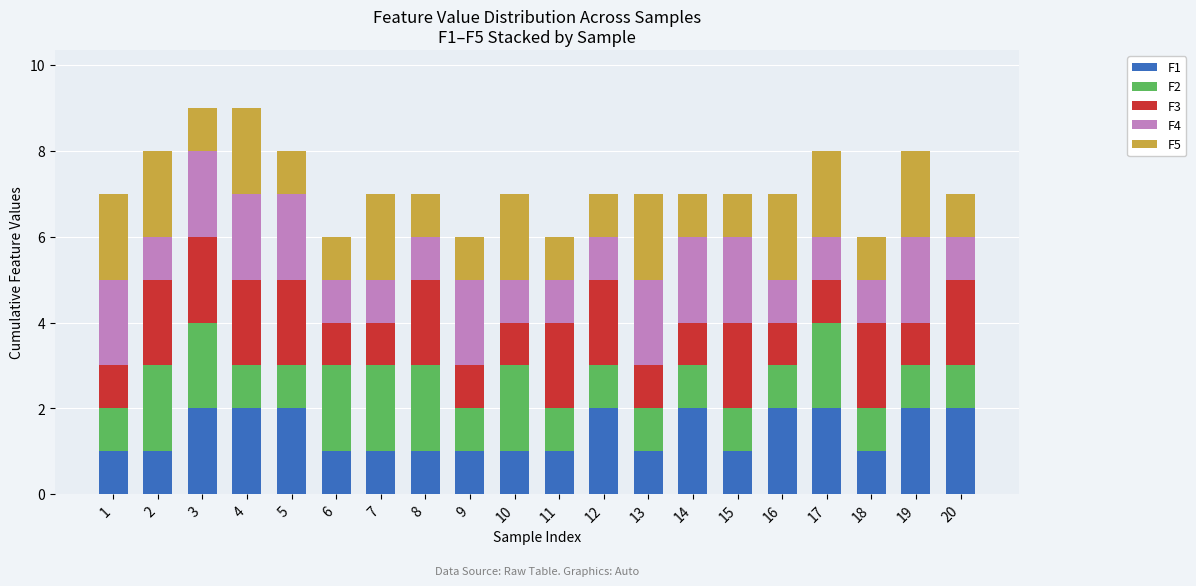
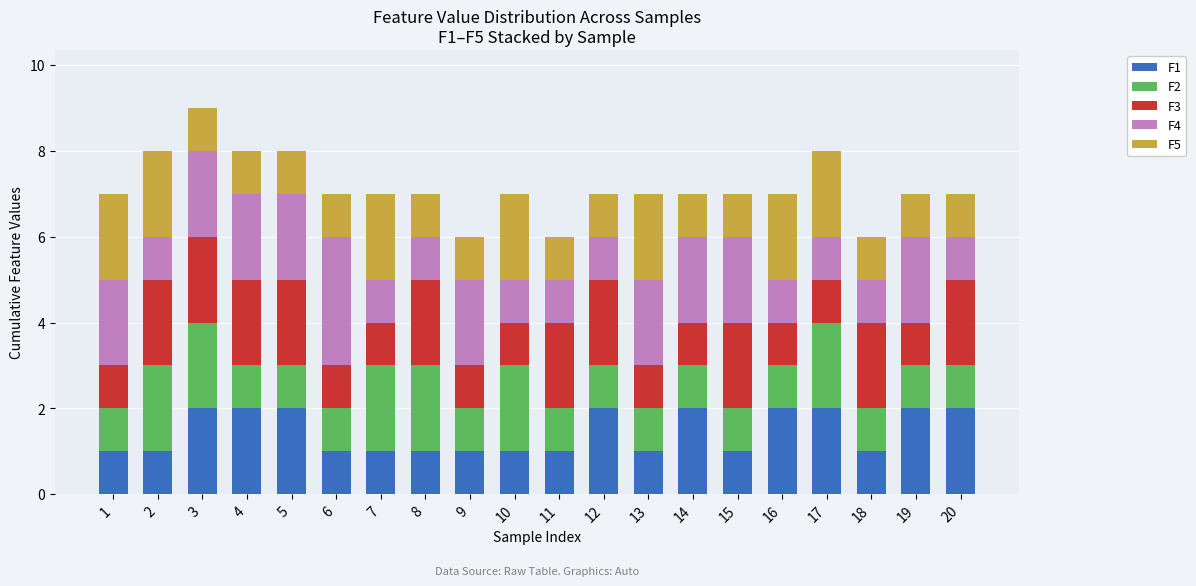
  {
    "F1": {
      "1": 1,
      "2": 1,
      "3": 2,
      "4": 2,
      "5": 2,
      "6": 1,
      "7": 1,
      "8": 1,
      "9": 1,
      "10": 1,
      "11": 1,
      "12": 2,
      "13": 1,
      "14": 2,
      "15": 1,
      "16": 2,
      "17": 2,
      "18": 1,
      "19": 2,
      "20": 2
    },
    "F2": {
      "1": 1,
      "2": 2,
      "3": 2,
      "4": 1,
      "5": 1,
-     "6": 2,
+     "6": 1,
      "7": 2,
      "8": 2,
      "9": 1,
      "10": 2,
      "11": 1,
      "12": 1,
      "13": 1,
      "14": 1,
      "15": 1,
      "16": 1,
      "17": 2,
      "18": 1,
      "19": 1,
      "20": 1
    },
    "F3": {
      "1": 1,
      "2": 2,
      "3": 2,
      "4": 2,
      "5": 2,
      "6": 1,
      "7": 1,
      "8": 2,
      "9": 1,
      "10": 1,
      "11": 2,
      "12": 2,
      "13": 1,
      "14": 1,
      "15": 2,
      "16": 1,
      "17": 1,
      "18": 2,
      "19": 1,
      "20": 2
    },
    "F4": {
      "1": 2,
      "2": 1,
      "3": 2,
      "4": 2,
      "5": 2,
-     "6": 1,
+     "6": 3,
      "7": 1,
      "8": 1,
      "9": 2,
      "10": 1,
      "11": 1,
      "12": 1,
      "13": 2,
      "14": 2,
      "15": 2,
      "16": 1,
      "17": 1,
      "18": 1,
      "19": 2,
      "20": 1
    },
    "F5": {
      "1": 2,
      "2": 2,
      "3": 1,
-     "4": 2,
+     "4": 1,
      "5": 1,
      "6": 1,
      "7": 2,
      "8": 1,
      "9": 1,
      "10": 2,
      "11": 1,
      "12": 1,
      "13": 2,
      "14": 1,
      "15": 1,
      "16": 2,
      "17": 2,
      "18": 1,
-     "19": 2,
+     "19": 1,
      "20": 1
    }
  }
